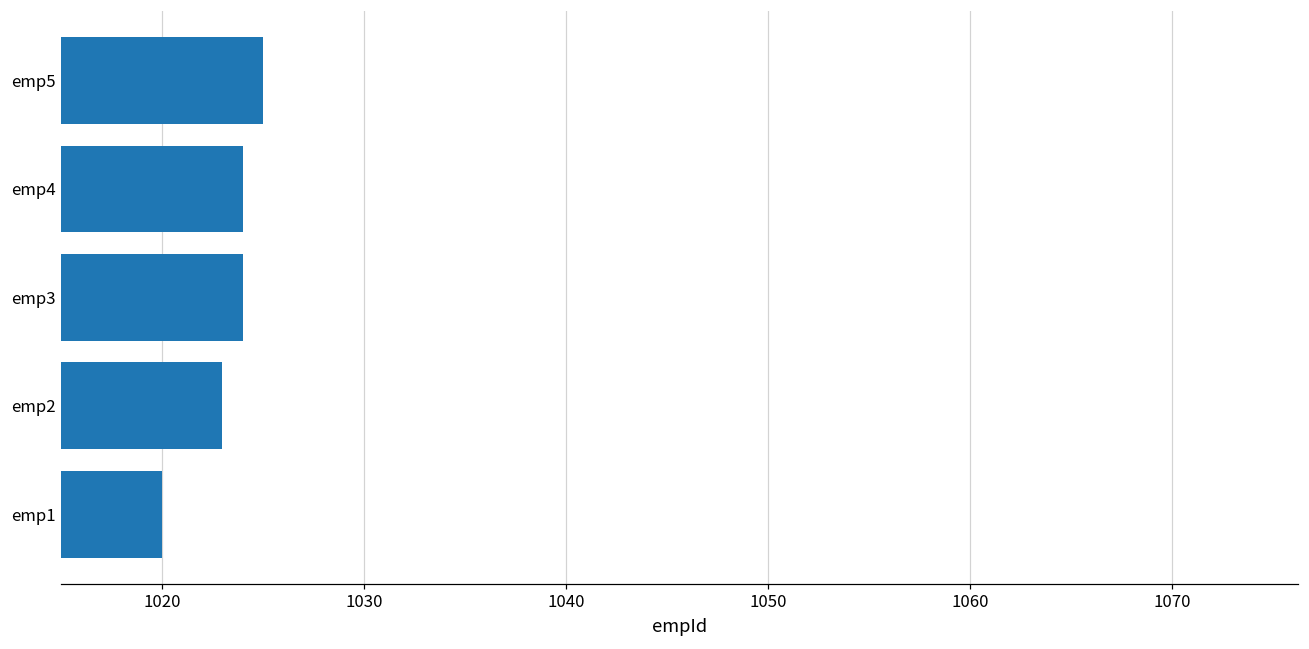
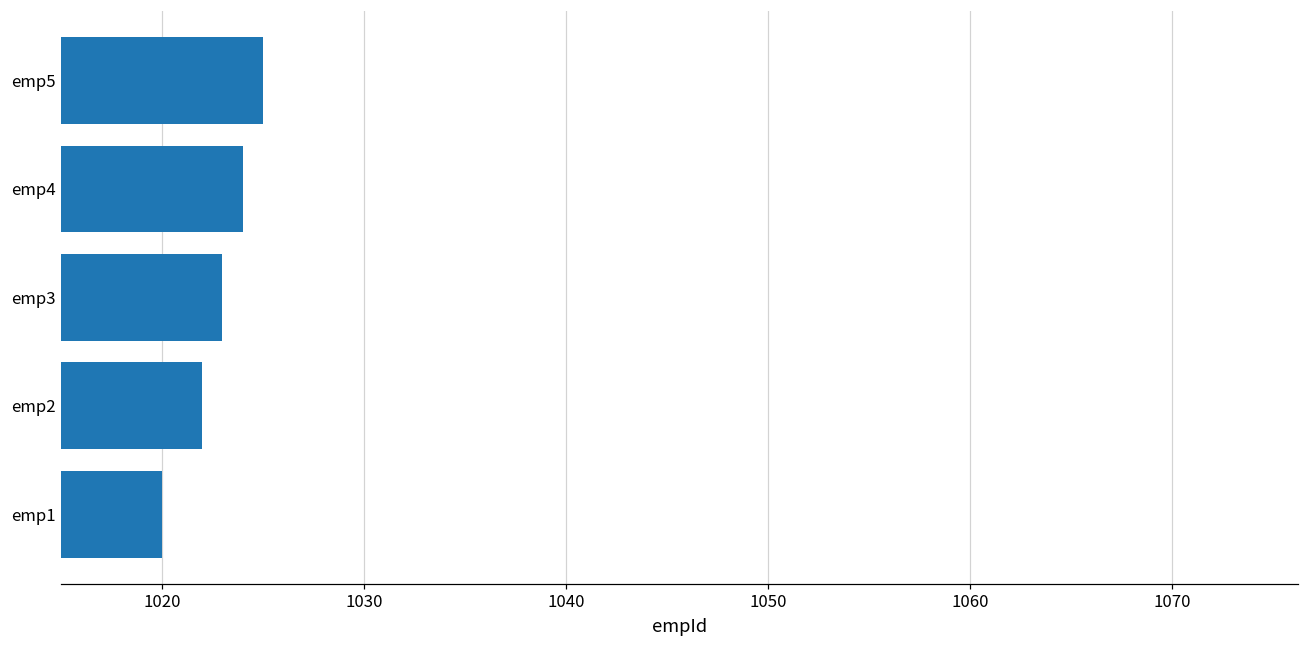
  {
    "emp5": 1025,
    "emp4": 1024,
-   "emp3": 1024,
-   "emp2": 1023,
+   "emp3": 1023,
+   "emp2": 1022,
    "emp1": 1020
  }
